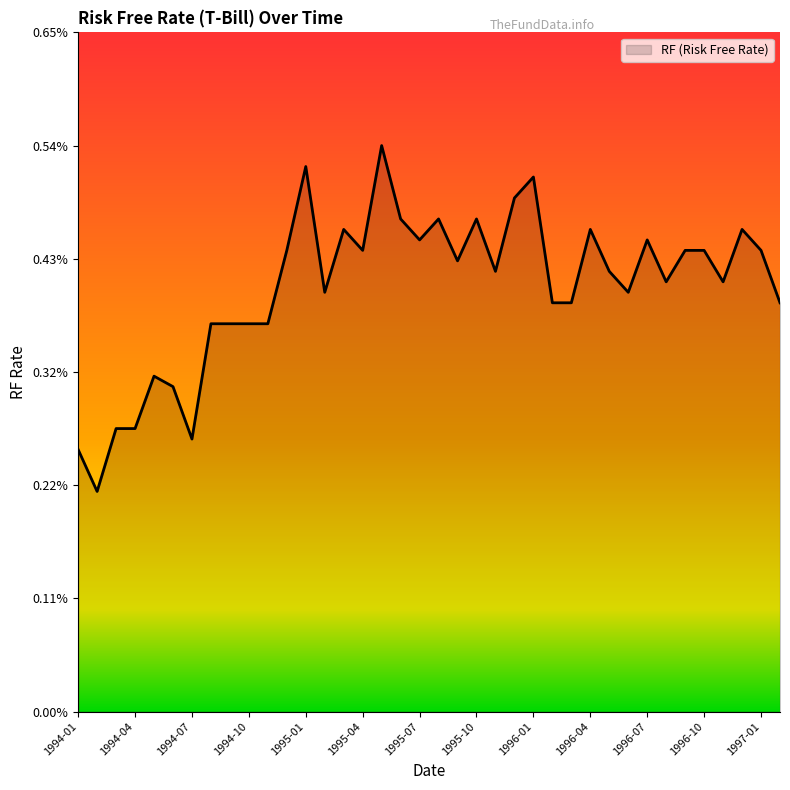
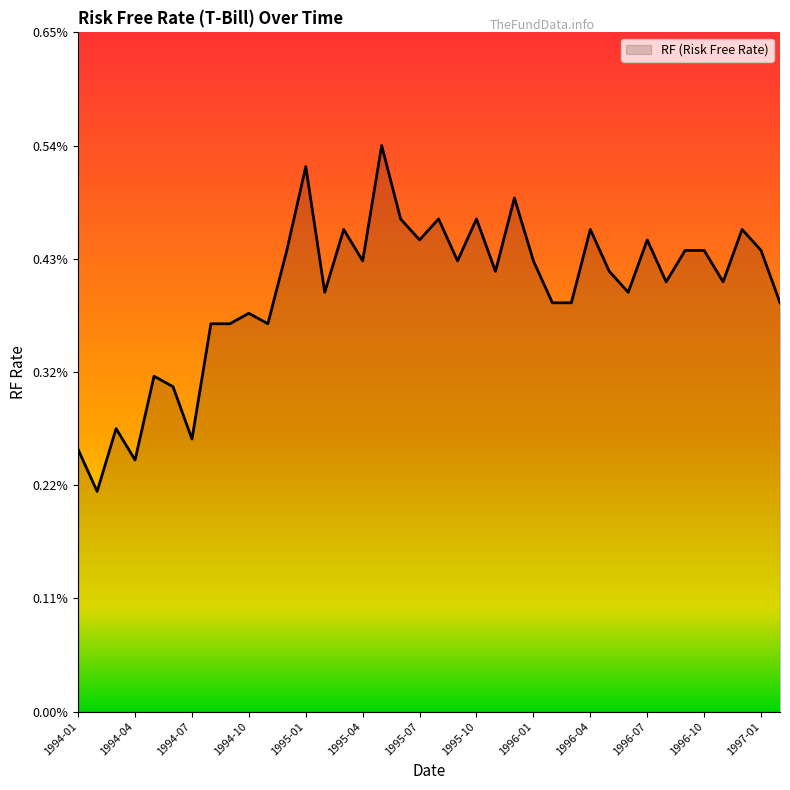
  {
    "1994-01": "0.250%",
-   "1994-04": "0.270%",
+   "1994-04": "0.240%",
    "1994-07": "0.260%",
-   "1994-10": "0.370%",
+   "1994-10": "0.380%",
    "1995-01": "0.520%",
-   "1995-04": "0.440%",
+   "1995-04": "0.430%",
    "1995-07": "0.450%",
    "1995-10": "0.470%",
-   "1996-01": "0.510%",
+   "1996-01": "0.430%",
    "1996-04": "0.460%",
    "1996-07": "0.450%",
    "1996-10": "0.440%",
    "1997-01": "0.440%"
  }
